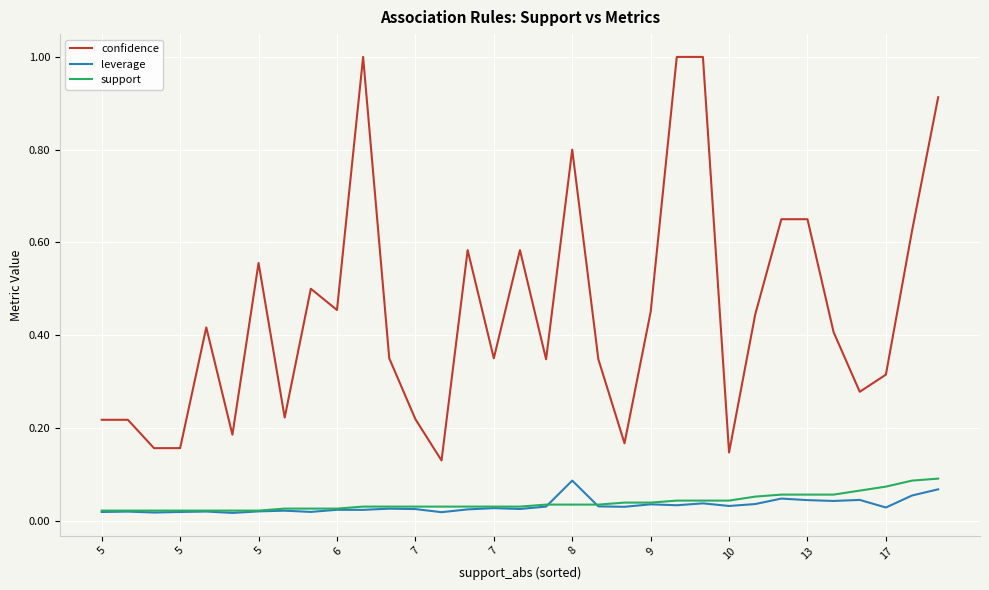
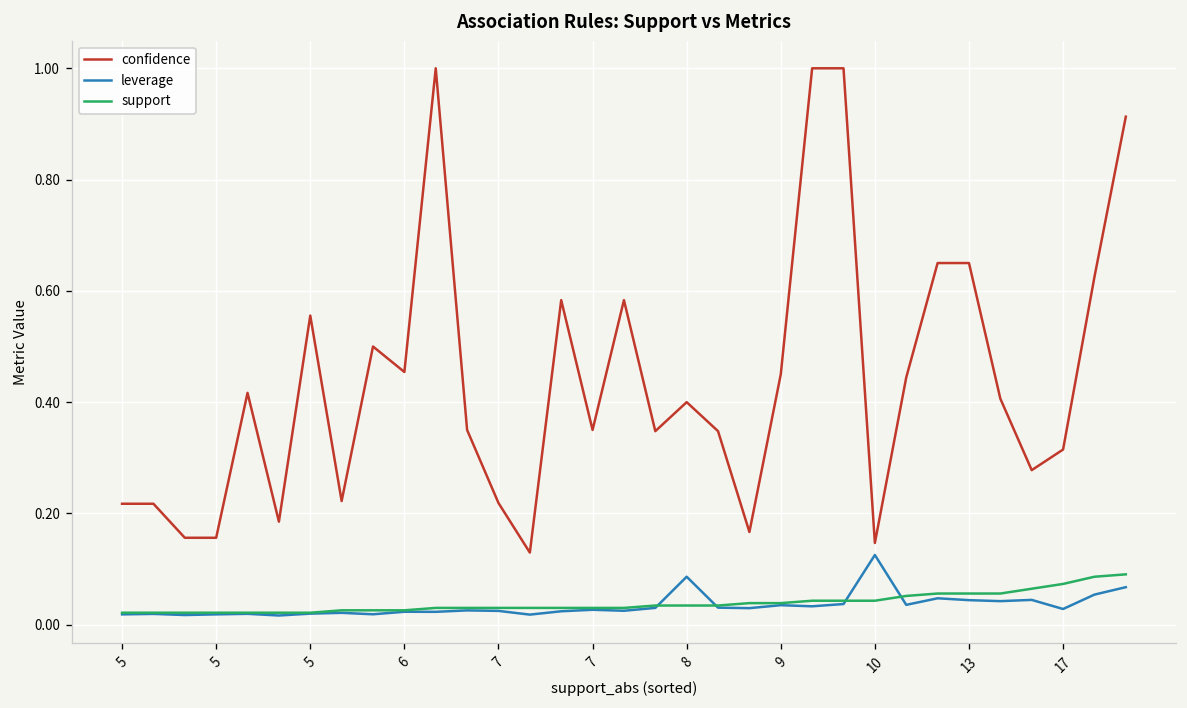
  {
    "confidence": {
      "6": 0.45,
-     "8": 0.8,
+     "8": 0.4,
      "9": 0.45,
      "10": 0.15,
      "13": 0.65,
      "17": 0.31
    },
    "leverage": {
      "8": 0.09,
-     "10": 0.03,
+     "10": 0.13,
      "13": 0.04,
      "17": 0.03
    },
    "support": {
      "8": 0.03,
      "10": 0.04,
      "13": 0.06,
      "17": 0.07
    }
  }
